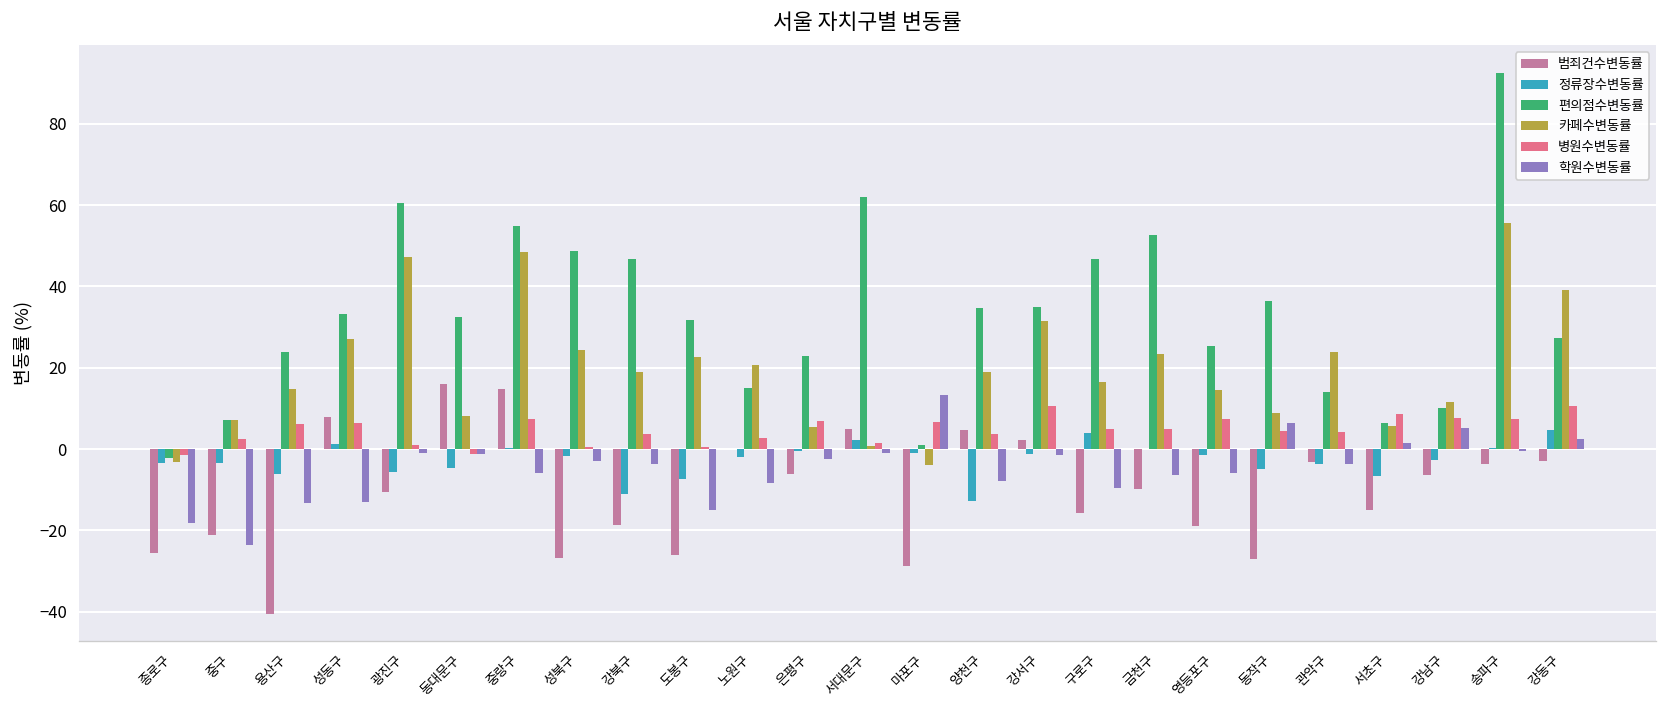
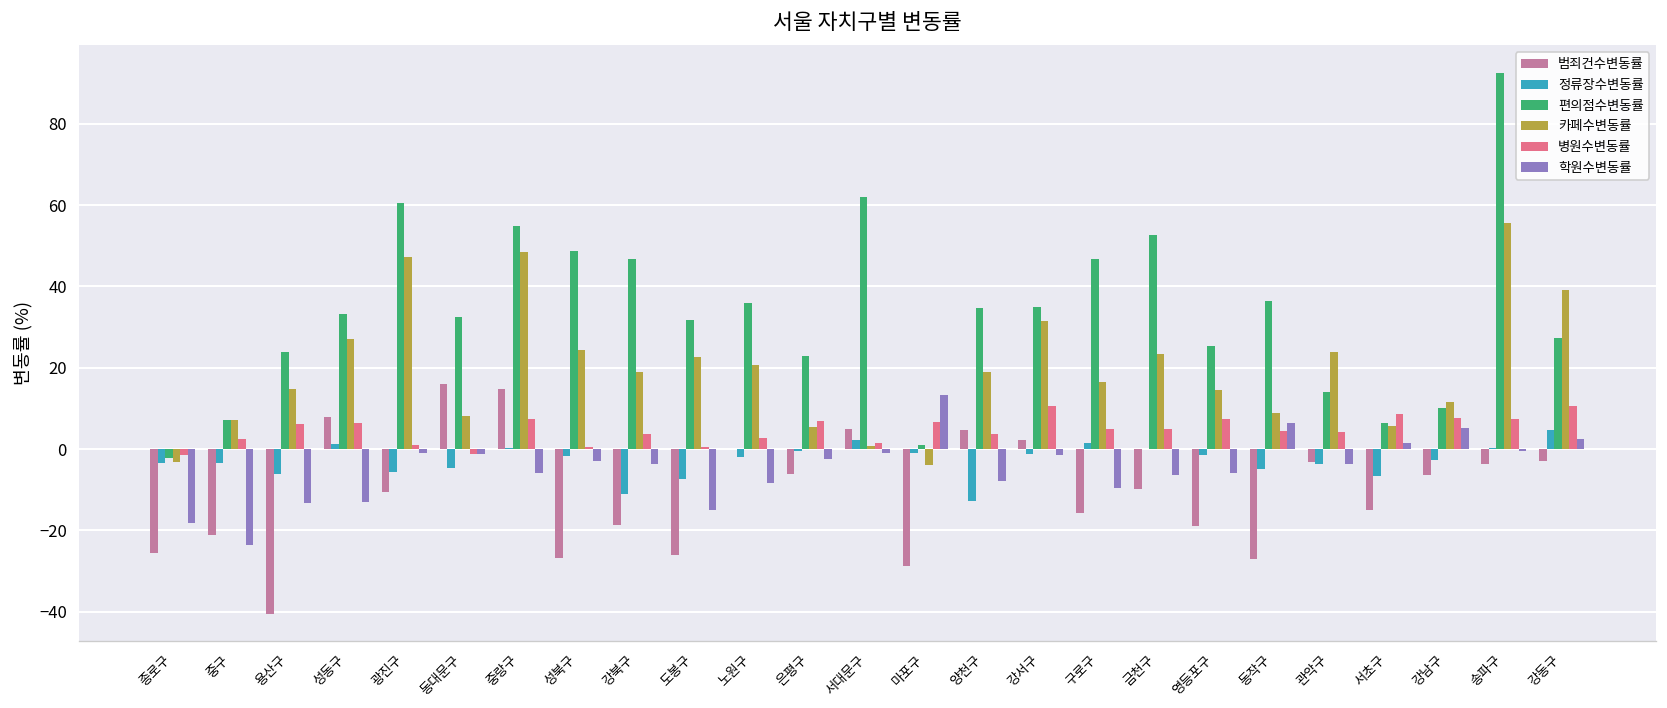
  {
    "정류장수변동률": {
      "종로구": -3,
      "중구": -3,
      "용산구": -6,
      "성동구": 1,
      "광진구": -6,
      "동대문구": -5,
      "성북구": -2,
      "강북구": -11,
      "도봉구": -7,
      "노원구": -2,
      "서대문구": 2,
      "마포구": -1,
      "양천구": -13,
      "강서구": -1,
-     "구로구": 4,
+     "구로구": 1,
      "금천구": 0,
      "영등포구": -2,
      "동작구": -5,
      "관악구": -4,
      "서초구": -7,
      "강남구": -3,
      "강동구": 5
    },
    "편의점수변동률": {
      "종로구": -2,
      "중구": 7,
      "용산구": 24,
      "성동구": 33,
      "광진구": 61,
      "동대문구": 32,
      "중랑구": 55,
      "성북구": 49,
      "강북구": 47,
      "도봉구": 32,
-     "노원구": 15,
+     "노원구": 36,
      "은평구": 23,
      "서대문구": 62,
      "마포구": 1,
      "양천구": 35,
      "강서구": 35,
      "구로구": 47,
      "금천구": 53,
      "영등포구": 25,
      "동작구": 36,
      "관악구": 14,
      "서초구": 6,
      "강남구": 10,
      "송파구": 93,
      "강동구": 27
    },
    "카페수변동률": {
      "종로구": -3,
      "중구": 7,
      "용산구": 15,
      "성동구": 27,
      "광진구": 47,
      "동대문구": 8,
      "중랑구": 49,
      "성북구": 24,
      "강북구": 19,
      "도봉구": 23,
      "노원구": 21,
      "은평구": 5,
      "서대문구": 1,
      "마포구": -4,
      "양천구": 19,
      "강서구": 32,
      "구로구": 16,
      "금천구": 23,
      "영등포구": 15,
      "동작구": 9,
      "관악구": 24,
      "서초구": 6,
      "강남구": 12,
      "송파구": 56,
      "강동구": 39
    },
    "학원수변동률": {
      "종로구": -18,
      "중구": -24,
      "용산구": -13,
      "성동구": -13,
      "광진구": -1,
      "동대문구": -1,
      "중랑구": -6,
      "성북구": -3,
      "강북구": -4,
      "도봉구": -15,
      "노원구": -8,
      "은평구": -2,
      "서대문구": -1,
      "마포구": 13,
      "양천구": -8,
      "강서구": -1,
      "구로구": -10,
      "금천구": -6,
      "영등포구": -6,
      "동작구": 6,
      "관악구": -4,
      "서초구": 1,
      "강남구": 5,
      "강동구": 3
    }
  }
